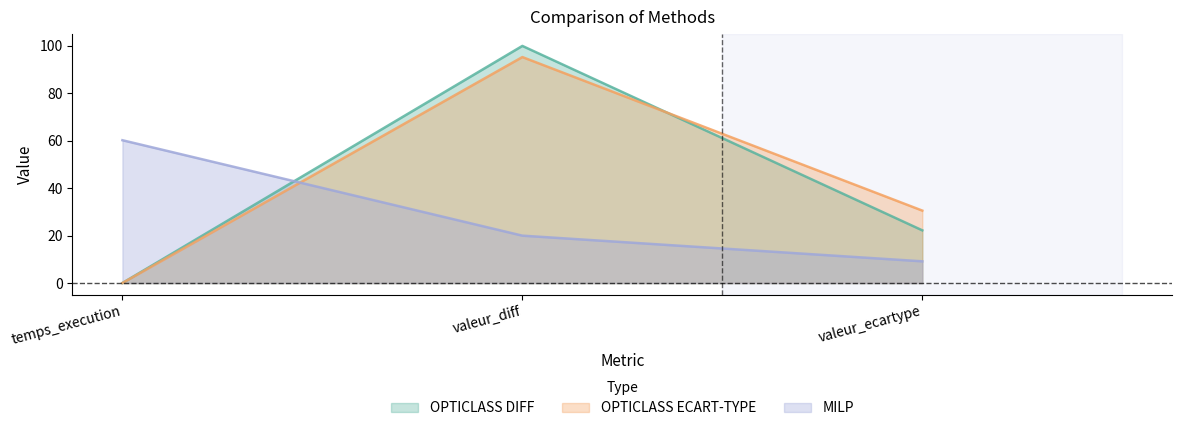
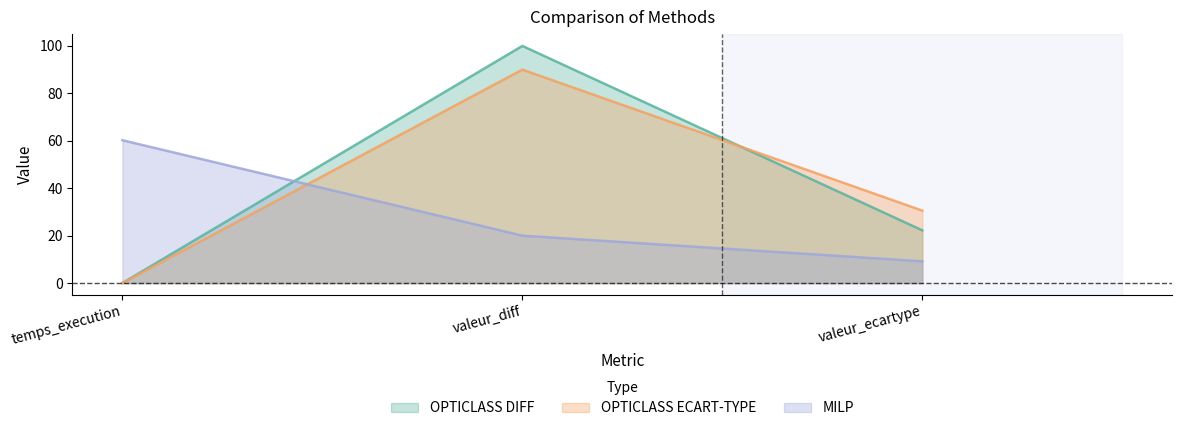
  {
    "OPTICLASS ECART-TYPE": {
-     "valeur_diff": 95,
+     "valeur_diff": 90,
      "valeur_ecartype": 31
    }
  }
